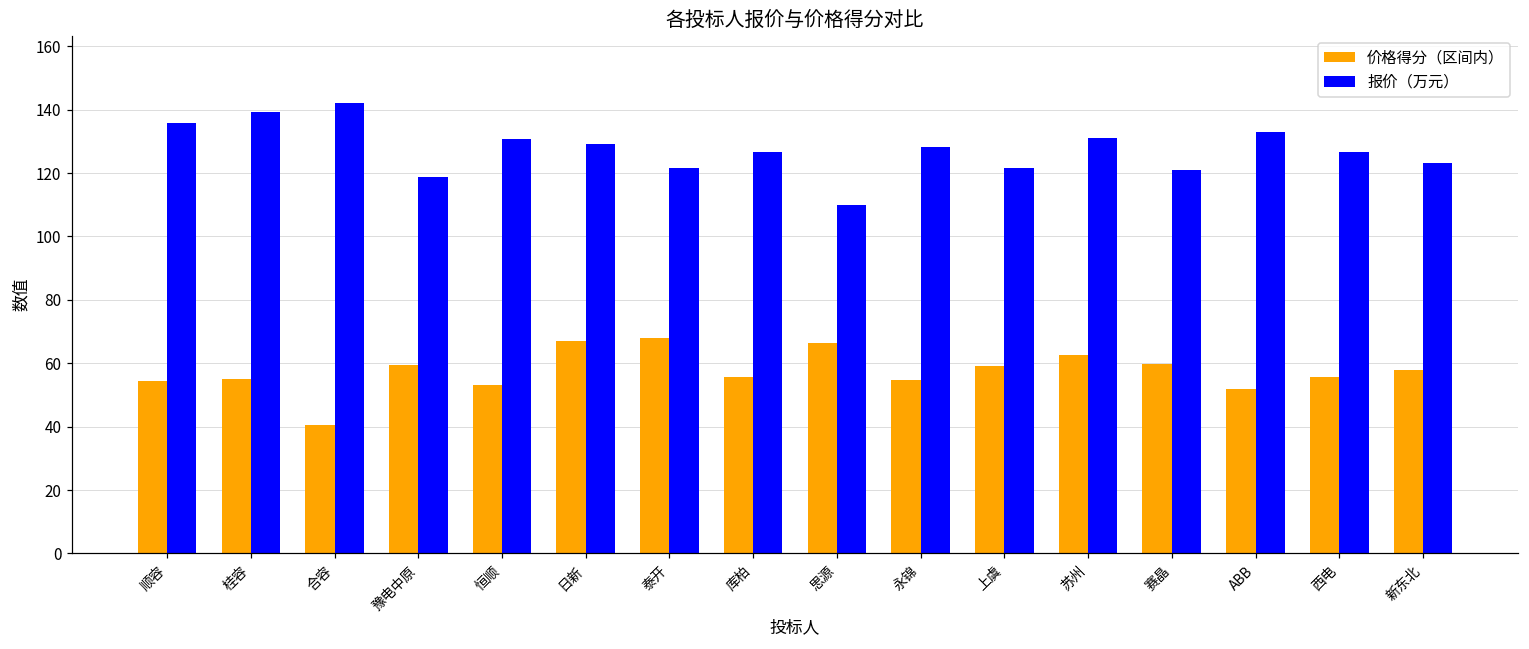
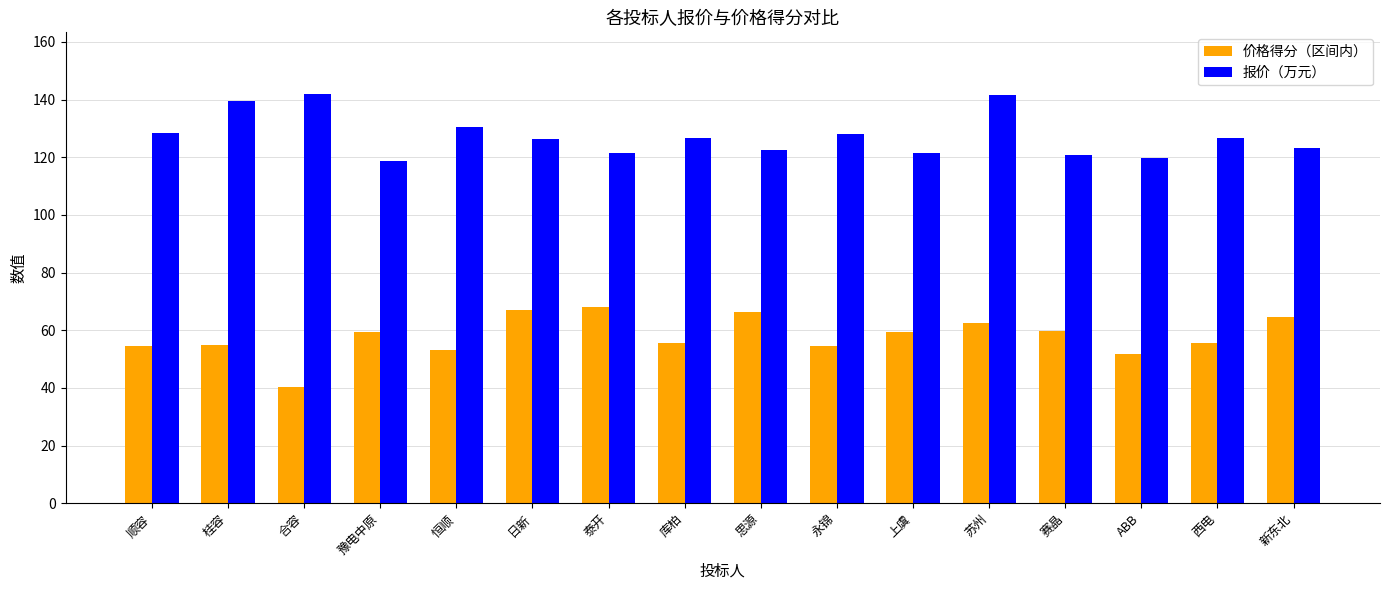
  {
    "价格得分（区间内）": {
      "顺容": 55,
      "桂容": 55,
      "合容": 40,
      "豫电中原": 60,
      "恒顺": 53,
      "日新": 67,
      "泰开": 68,
      "库柏": 56,
      "思源": 66,
      "永锦": 55,
      "上虞": 59,
      "苏州": 63,
      "赛晶": 60,
      "ABB": 52,
      "西电": 56,
-     "新东北": 58
+     "新东北": 65
    },
    "报价（万元）": {
-     "顺容": 136,
+     "顺容": 128,
      "桂容": 139,
      "合容": 142,
      "豫电中原": 119,
      "恒顺": 131,
-     "日新": 129,
+     "日新": 126,
      "泰开": 122,
      "库柏": 127,
-     "思源": 110,
+     "思源": 123,
      "永锦": 128,
      "上虞": 121,
-     "苏州": 131,
+     "苏州": 142,
      "赛晶": 121,
-     "ABB": 133,
+     "ABB": 120,
      "西电": 127,
      "新东北": 123
    }
  }
